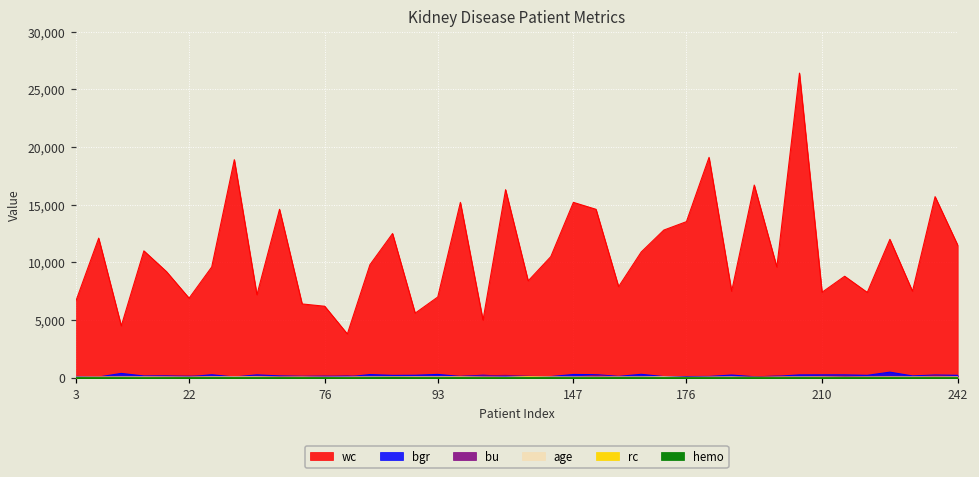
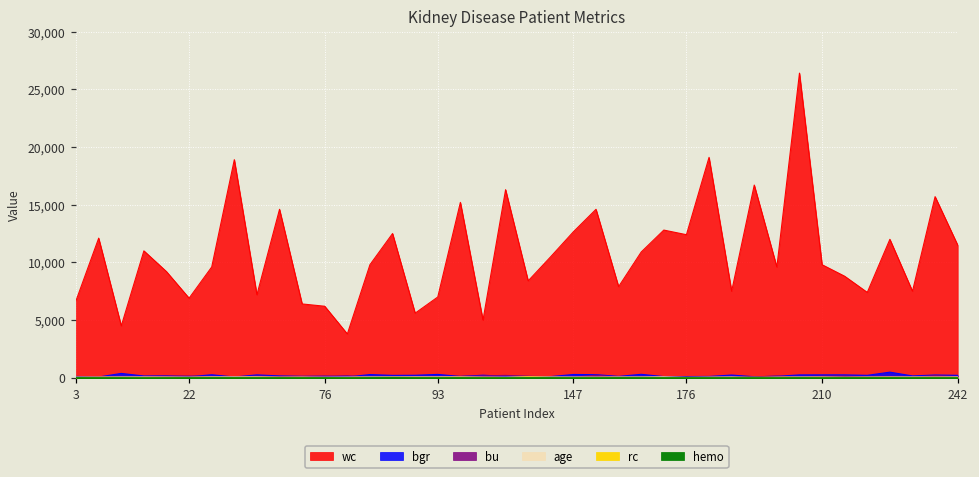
  {
    "wc": {
      "22": "6,900",
      "76": "6,200",
      "93": "7,000",
-     "147": "15,200",
-     "176": "13,500",
-     "210": "7,400",
+     "147": "12,700",
+     "176": "12,400",
+     "210": "9,800",
      "242": "11,500"
    }
  }
